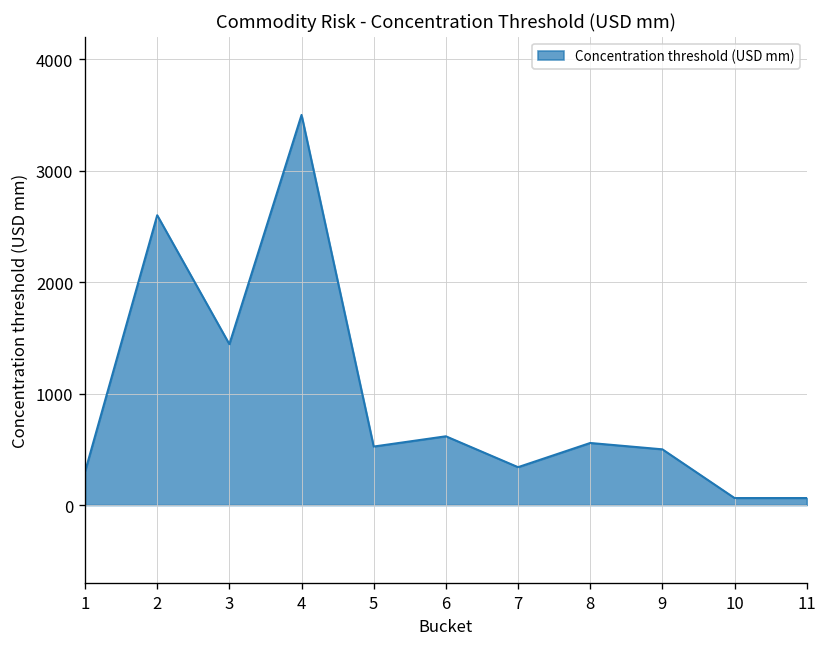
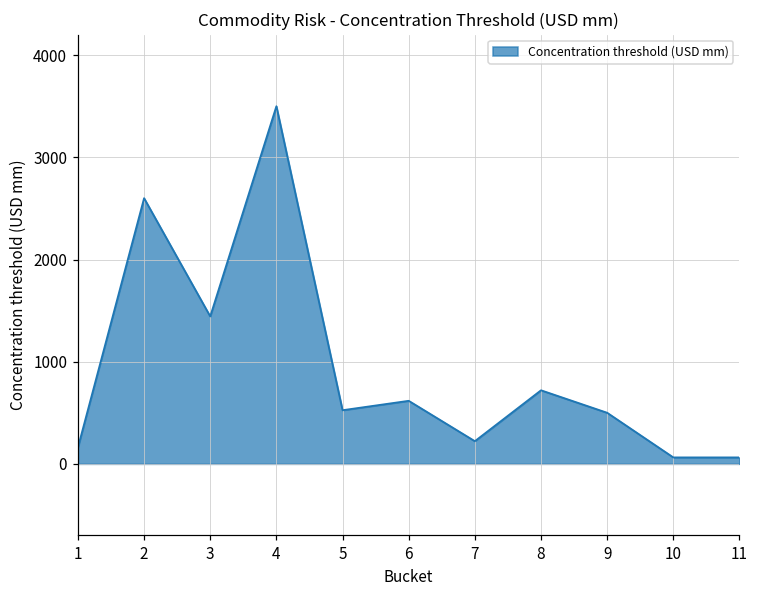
  {
-   "1": 300,
+   "1": 200,
    "2": 2600,
    "3": 1400,
    "4": 3500,
    "5": 500,
    "6": 600,
-   "7": 300,
-   "8": 600,
+   "7": 200,
+   "8": 700,
    "9": 500,
    "10": 100,
    "11": 100
  }
